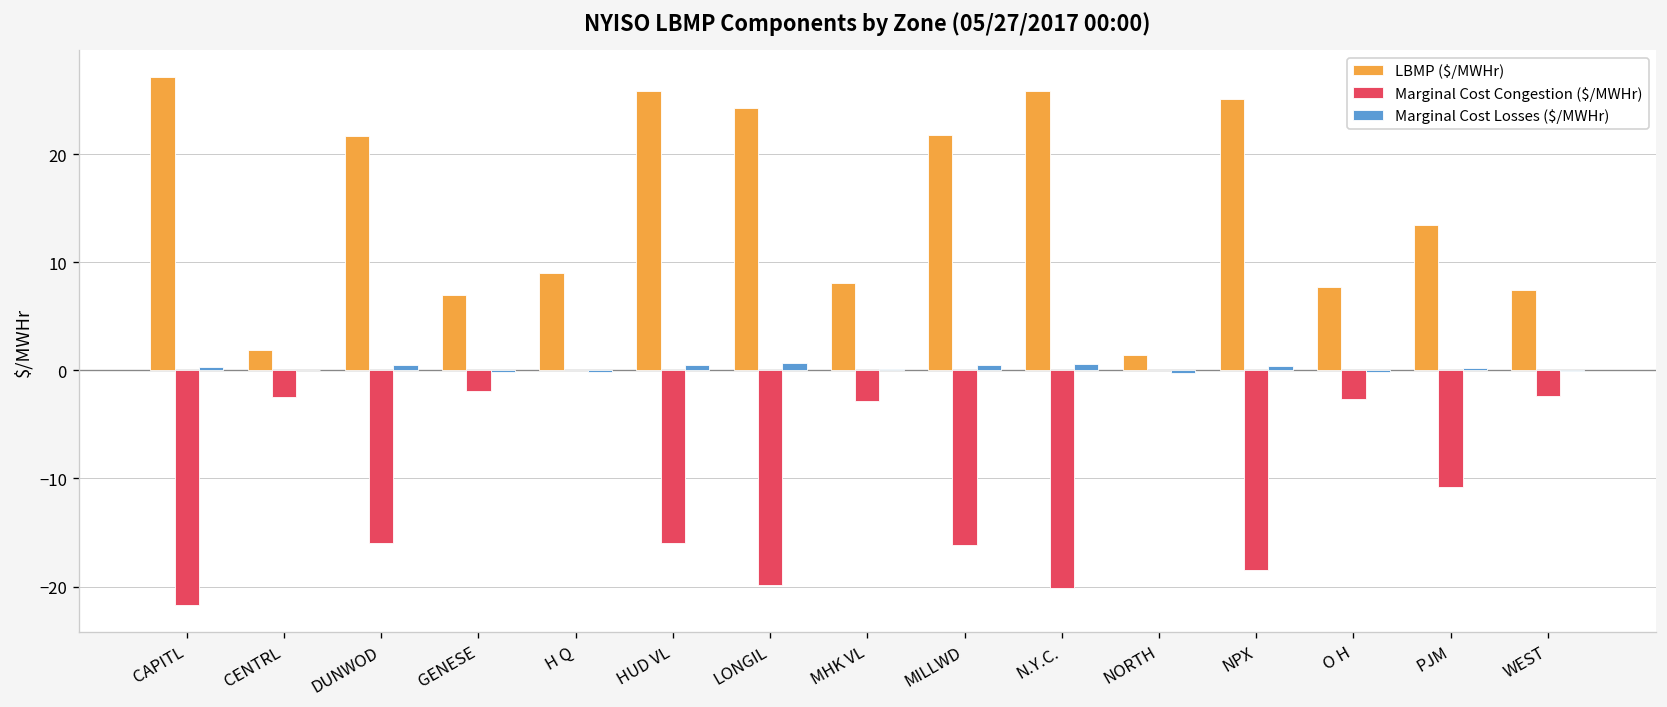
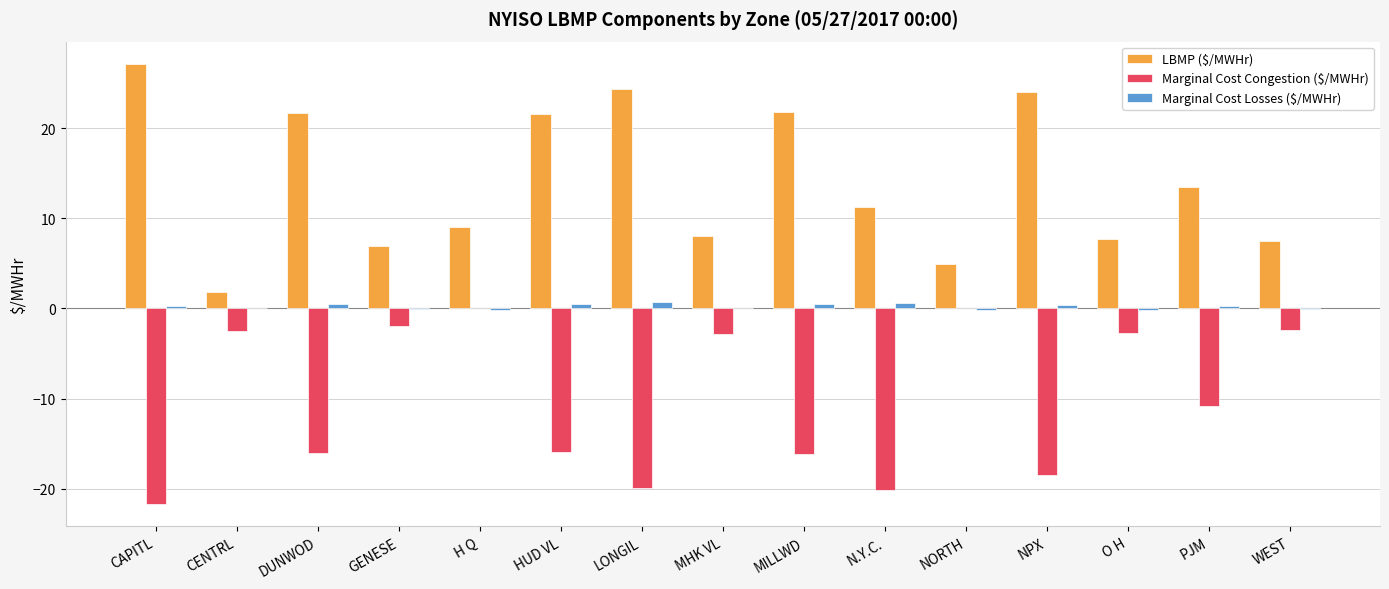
  {
    "LBMP ($/MWHr)": {
      "CAPITL": 27,
      "CENTRL": 2,
      "DUNWOD": 22,
      "GENESE": 7,
      "H Q": 9,
-     "HUD VL": 26,
+     "HUD VL": 22,
      "LONGIL": 24,
      "MHK VL": 8,
      "MILLWD": 22,
-     "N.Y.C.": 26,
-     "NORTH": 1,
-     "NPX": 25,
+     "N.Y.C.": 11,
+     "NORTH": 5,
+     "NPX": 24,
      "O H": 8,
      "PJM": 13,
      "WEST": 7
    },
    "Marginal Cost Congestion ($/MWHr)": {
      "CAPITL": -22,
      "CENTRL": -3,
      "DUNWOD": -16,
      "GENESE": -2,
      "H Q": 0,
      "HUD VL": -16,
      "LONGIL": -20,
      "MHK VL": -3,
      "MILLWD": -16,
      "N.Y.C.": -20,
      "NORTH": 0,
      "NPX": -18,
      "O H": -3,
      "PJM": -11,
      "WEST": -2
    },
    "Marginal Cost Losses ($/MWHr)": {
      "CAPITL": 0,
      "DUNWOD": 1,
      "HUD VL": 0,
      "LONGIL": 1,
      "MILLWD": 1,
      "N.Y.C.": 1,
      "NPX": 0
    }
  }
